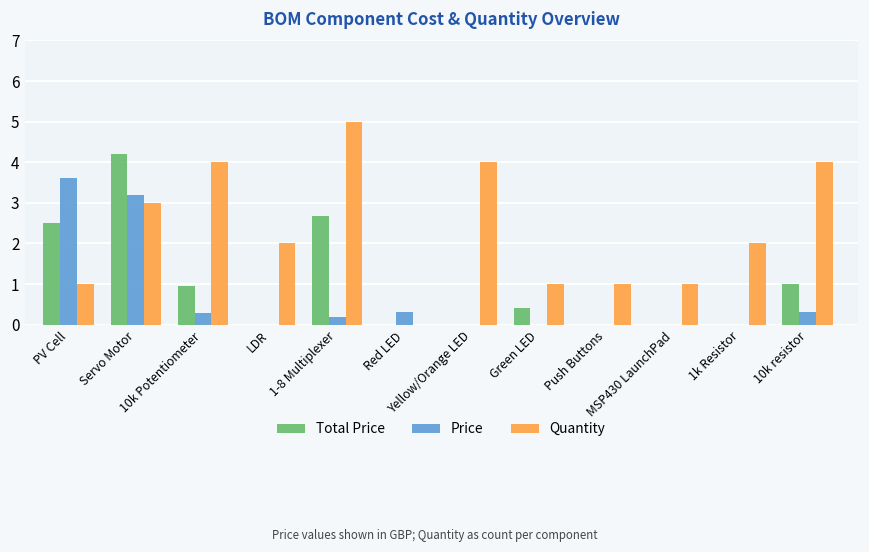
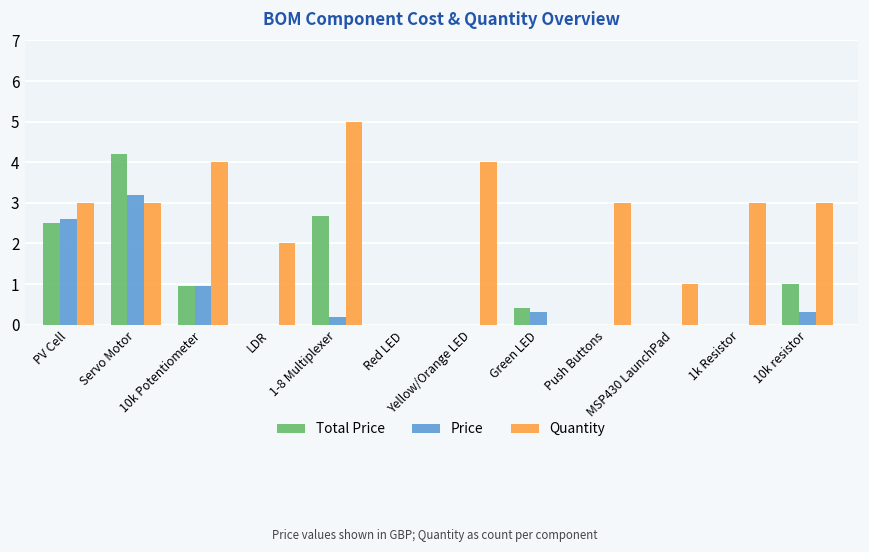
  {
    "Total Price": {
      "PV Cell": 2.5,
      "Servo Motor": 4.2,
      "10k Potentiometer": 1.0,
      "LDR": 0.0,
      "1-8 Multiplexer": 2.7,
      "Red LED": 0.0,
      "Yellow/Orange LED": 0.0,
      "Green LED": 0.4,
      "Push Buttons": 0.0,
      "MSP430 LaunchPad": 0.0,
      "1k Resistor": 0.0,
      "10k resistor": 1.0
    },
    "Price": {
-     "PV Cell": 3.6,
+     "PV Cell": 2.6,
      "Servo Motor": 3.2,
-     "10k Potentiometer": 0.3,
+     "10k Potentiometer": 1.0,
      "LDR": 0.0,
      "1-8 Multiplexer": 0.2,
-     "Red LED": 0.3,
+     "Red LED": 0.0,
      "Yellow/Orange LED": 0.0,
-     "Green LED": 0.0,
+     "Green LED": 0.3,
      "Push Buttons": 0.0,
      "MSP430 LaunchPad": 0.0,
      "1k Resistor": 0.0,
      "10k resistor": 0.3
    },
    "Quantity": {
-     "PV Cell": 1,
+     "PV Cell": 3,
      "Servo Motor": 3,
      "10k Potentiometer": 4,
      "LDR": 2,
      "1-8 Multiplexer": 5,
      "Red LED": 0,
      "Yellow/Orange LED": 4,
-     "Green LED": 1,
-     "Push Buttons": 1,
+     "Green LED": 0,
+     "Push Buttons": 3,
      "MSP430 LaunchPad": 1,
-     "1k Resistor": 2,
-     "10k resistor": 4
+     "1k Resistor": 3,
+     "10k resistor": 3
    }
  }
